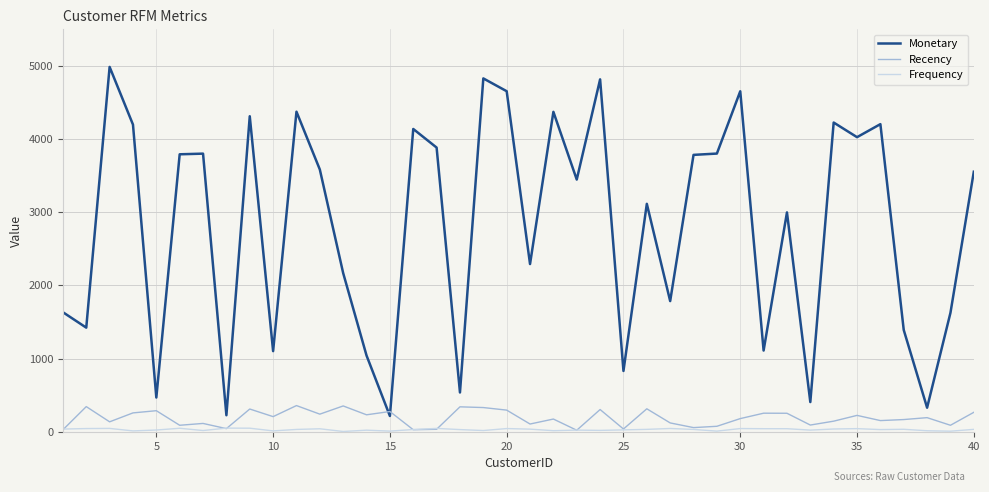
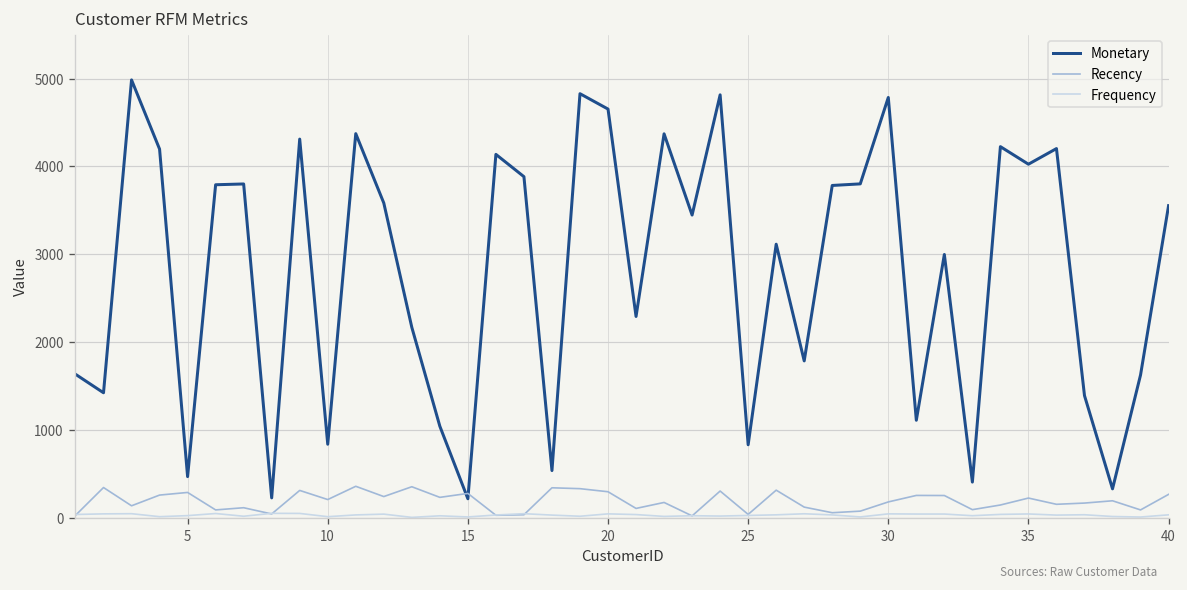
  {
    "Monetary": {
      "5": 500,
-     "10": 1100,
+     "10": 800,
      "15": 200,
      "20": 4700,
      "25": 800,
-     "30": 4700,
+     "30": 4800,
      "35": 4000,
      "40": 3600
    }
  }
